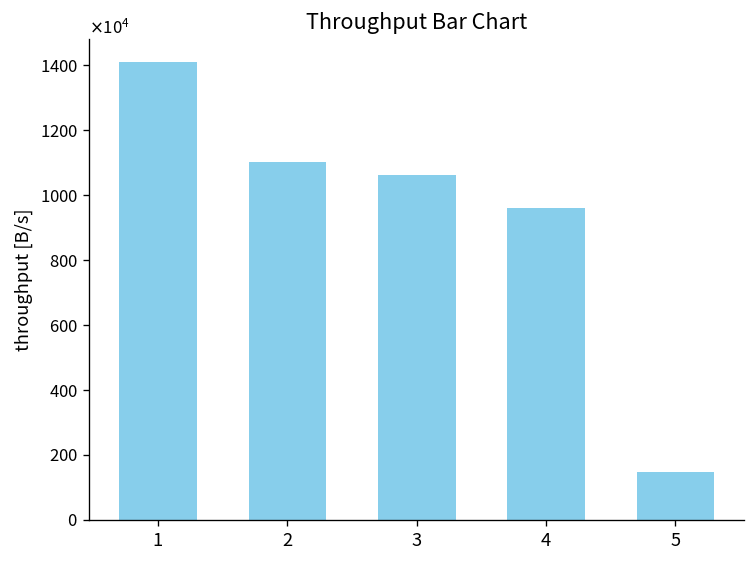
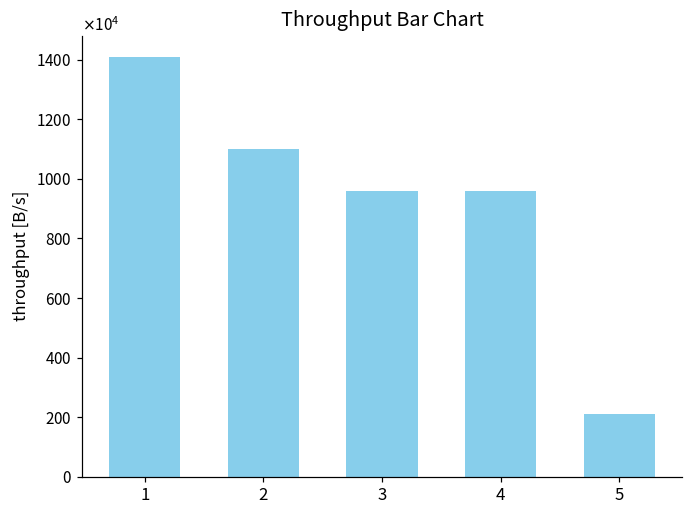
  {
    "1": 14100000,
    "2": 11000000,
-   "3": 10600000,
+   "3": 9600000,
    "4": 9600000,
-   "5": 1500000
+   "5": 2100000
  }
